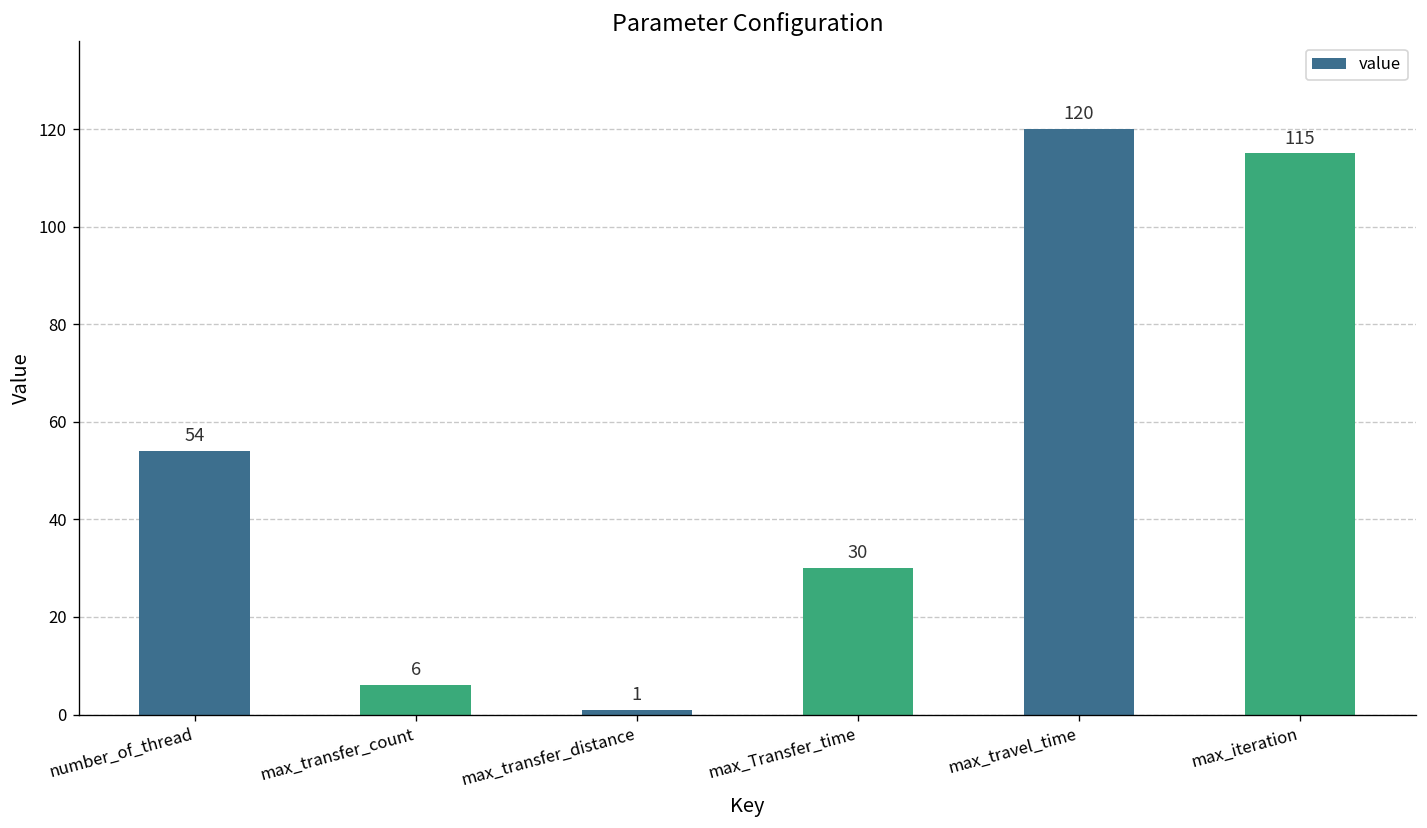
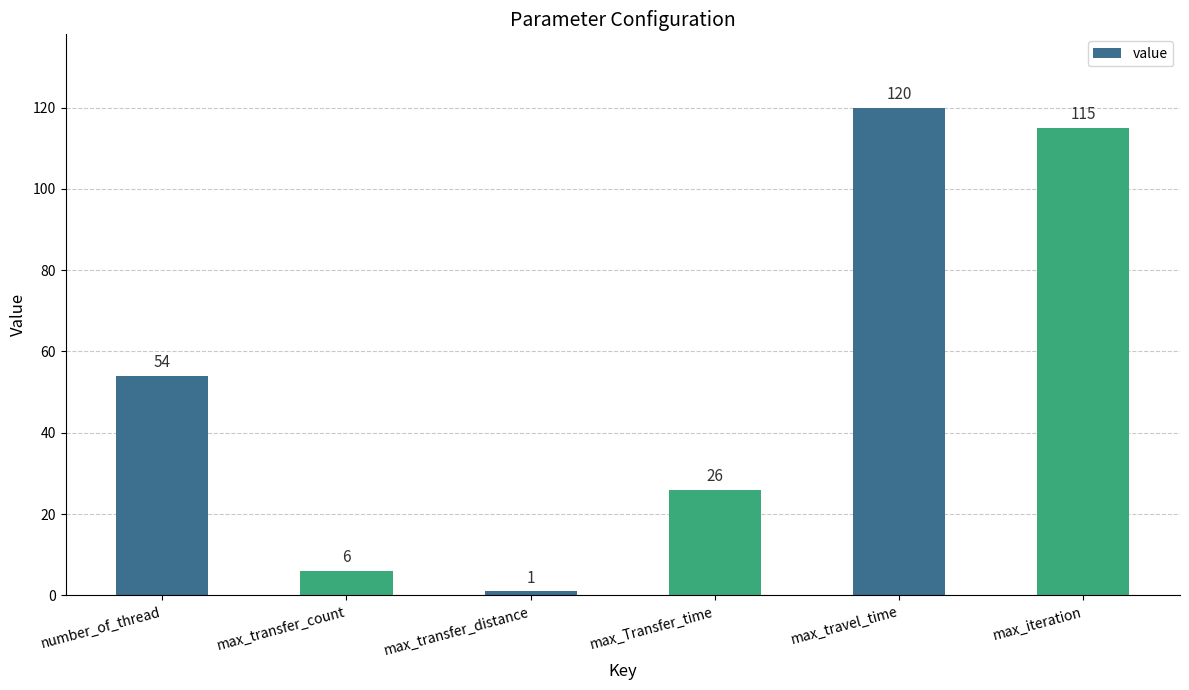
  {
    "number_of_thread": 54,
    "max_transfer_count": 6,
    "max_transfer_distance": 1,
-   "max_Transfer_time": 30,
+   "max_Transfer_time": 26,
    "max_travel_time": 120,
    "max_iteration": 115
  }
